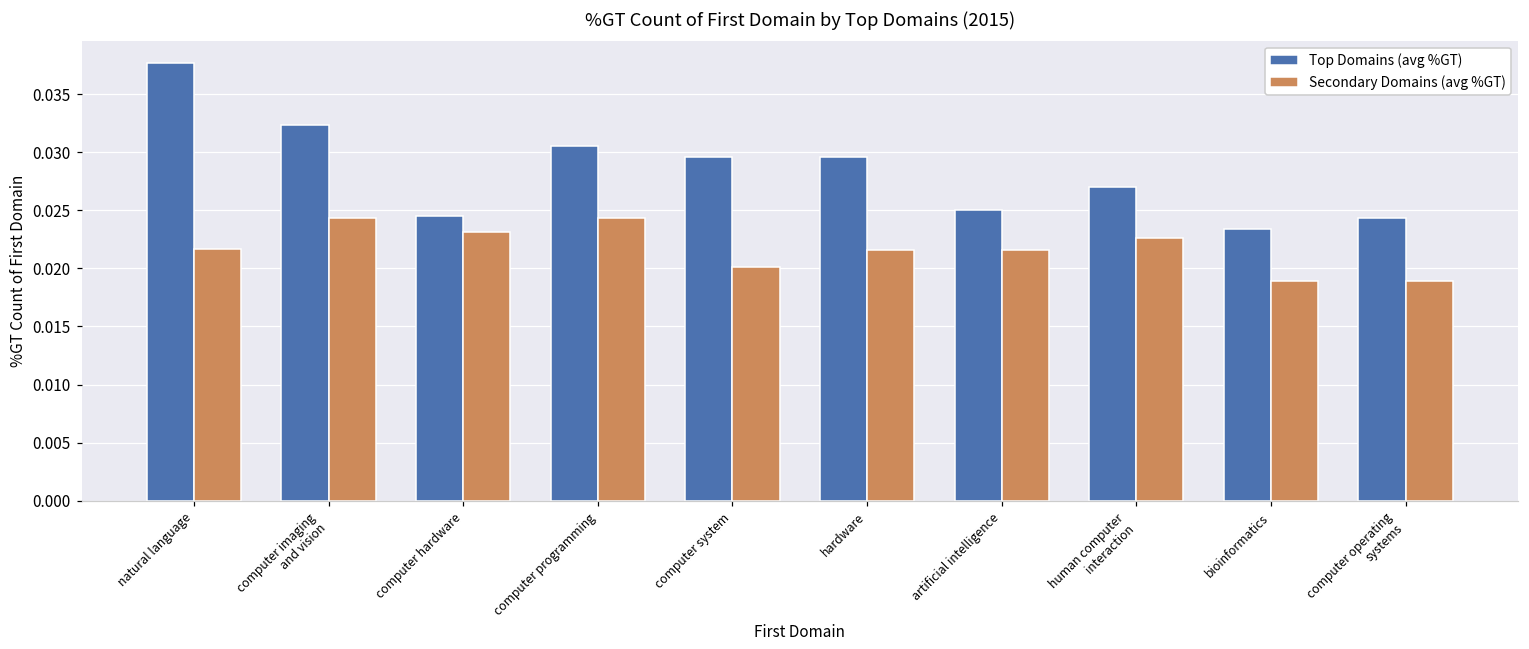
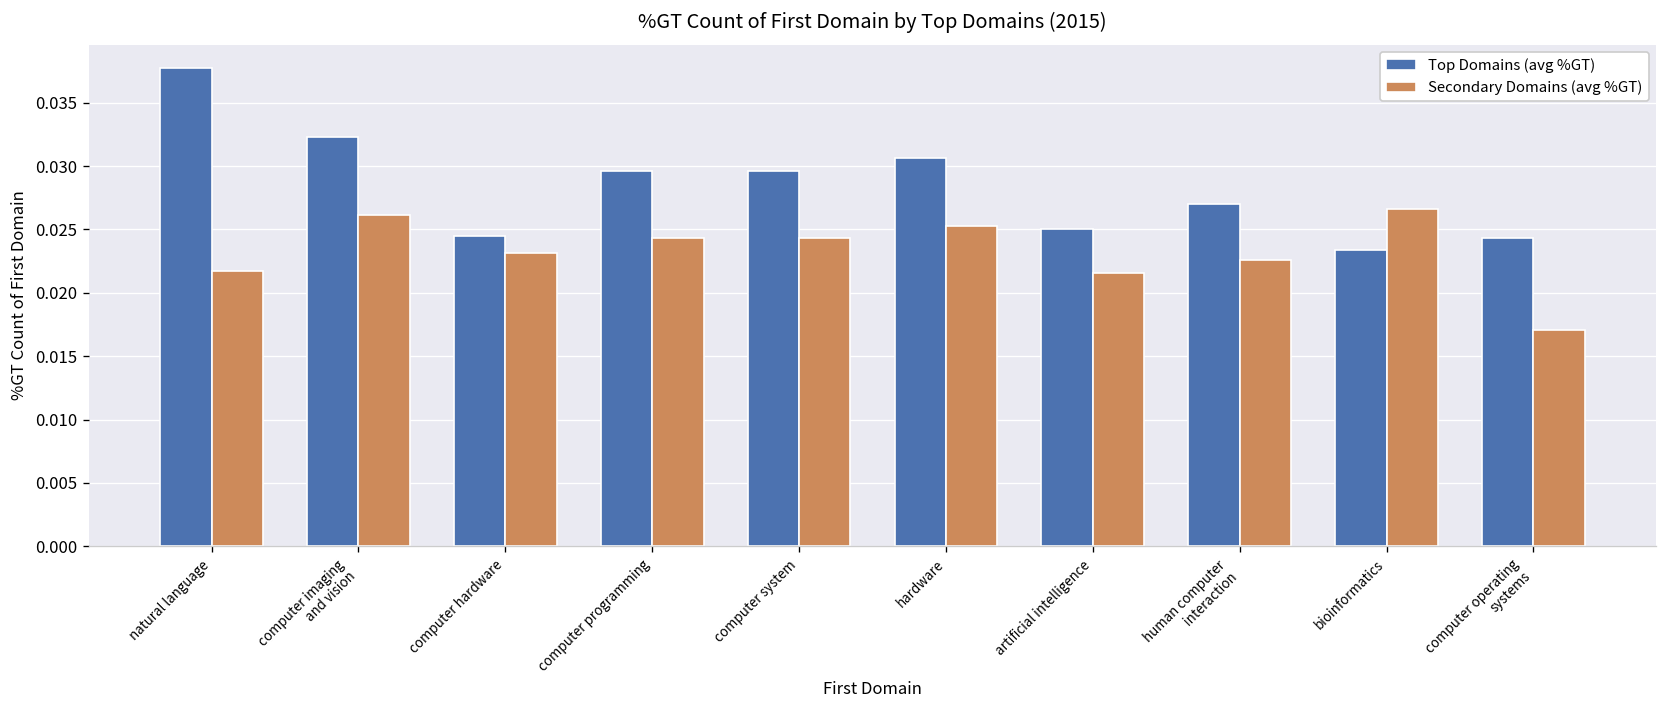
  {
    "Top Domains (avg %GT)": {
      "natural language": 0.0377,
      "computer imaging and vision": 0.0323,
      "computer hardware": 0.0245,
-     "computer programming": 0.0305,
+     "computer programming": 0.0296,
      "computer system": 0.0296,
-     "hardware": 0.0296,
+     "hardware": 0.0306,
      "artificial intelligence": 0.0250,
      "human computer interaction": 0.0270,
      "bioinformatics": 0.0234,
      "computer operating systems": 0.0243
    },
    "Secondary Domains (avg %GT)": {
      "natural language": 0.0217,
-     "computer imaging and vision": 0.0243,
+     "computer imaging and vision": 0.0261,
      "computer hardware": 0.0231,
      "computer programming": 0.0243,
-     "computer system": 0.0201,
-     "hardware": 0.0216,
+     "computer system": 0.0243,
+     "hardware": 0.0253,
      "artificial intelligence": 0.0216,
      "human computer interaction": 0.0226,
-     "bioinformatics": 0.0189,
-     "computer operating systems": 0.0189
+     "bioinformatics": 0.0266,
+     "computer operating systems": 0.0171
    }
  }
